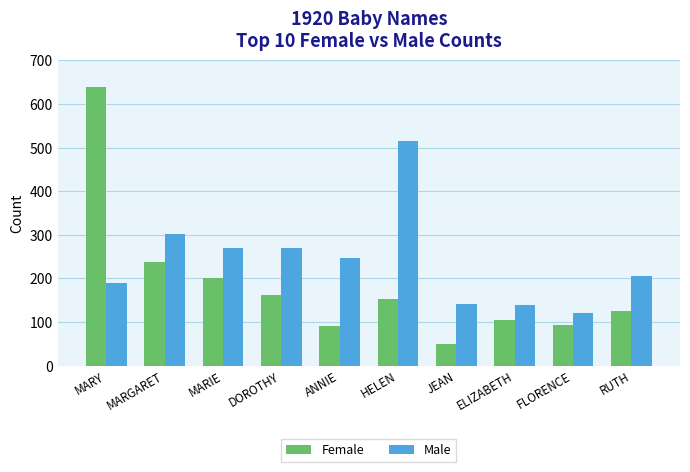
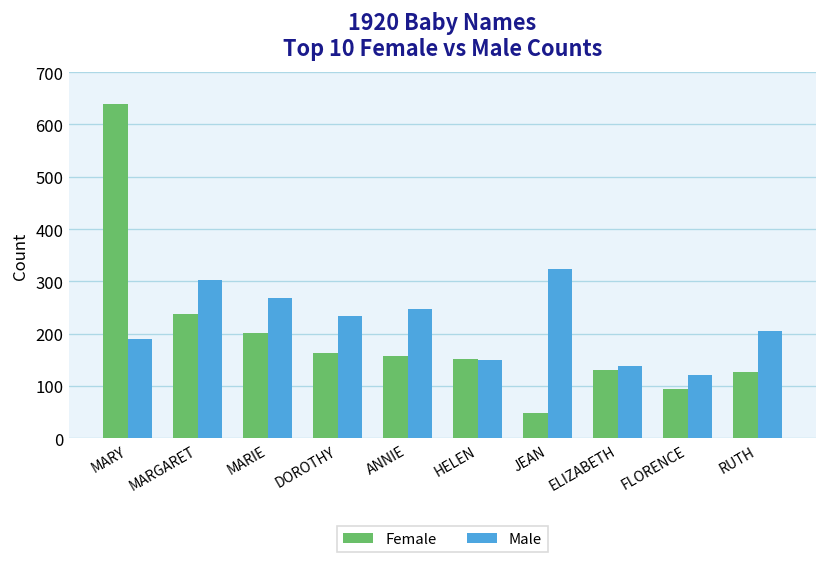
  {
    "Female": {
      "MARY": 640,
      "MARGARET": 240,
      "MARIE": 200,
      "DOROTHY": 160,
-     "ANNIE": 90,
+     "ANNIE": 160,
      "HELEN": 150,
      "JEAN": 50,
-     "ELIZABETH": 110,
+     "ELIZABETH": 130,
      "FLORENCE": 90,
      "RUTH": 130
    },
    "Male": {
      "MARY": 190,
      "MARGARET": 300,
      "MARIE": 270,
-     "DOROTHY": 270,
+     "DOROTHY": 230,
      "ANNIE": 250,
-     "HELEN": 520,
-     "JEAN": 140,
+     "HELEN": 150,
+     "JEAN": 320,
      "ELIZABETH": 140,
      "FLORENCE": 120,
      "RUTH": 210
    }
  }
